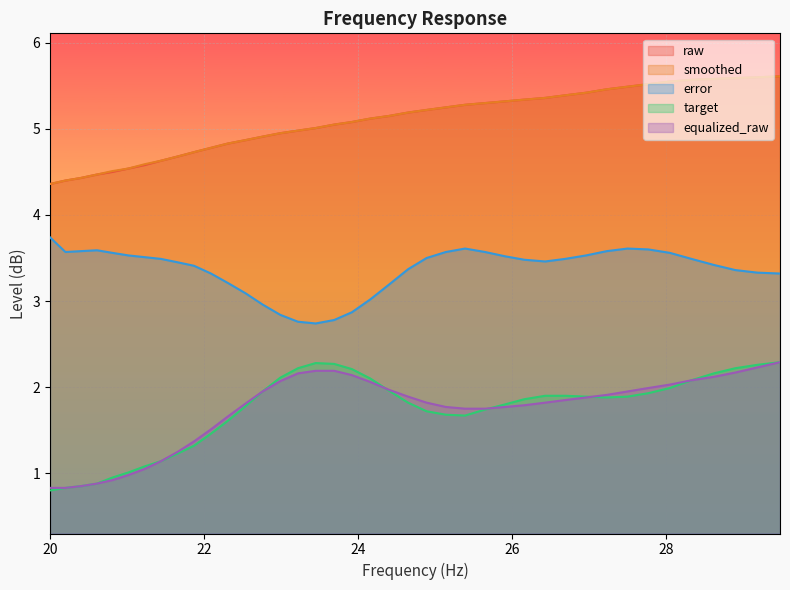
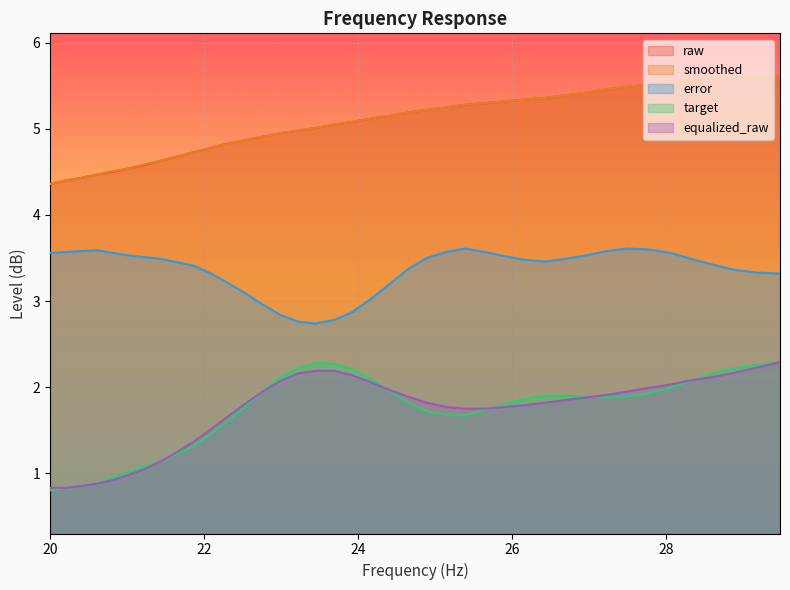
  {
    "error": {
-     "20": 3.7
+     "20": 3.6
    },
    "target": {
      "20": 0.8
    },
    "equalized_raw": {
      "20": 0.8
    }
  }
